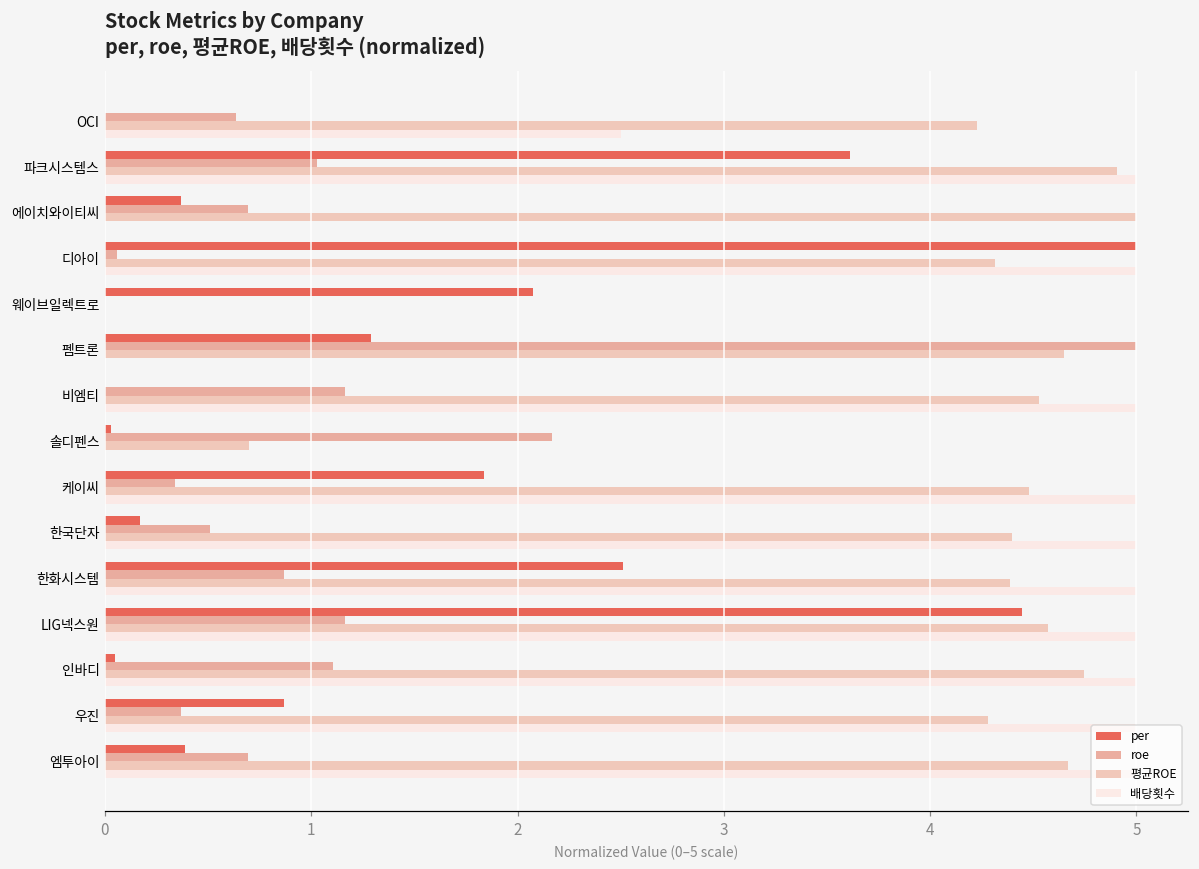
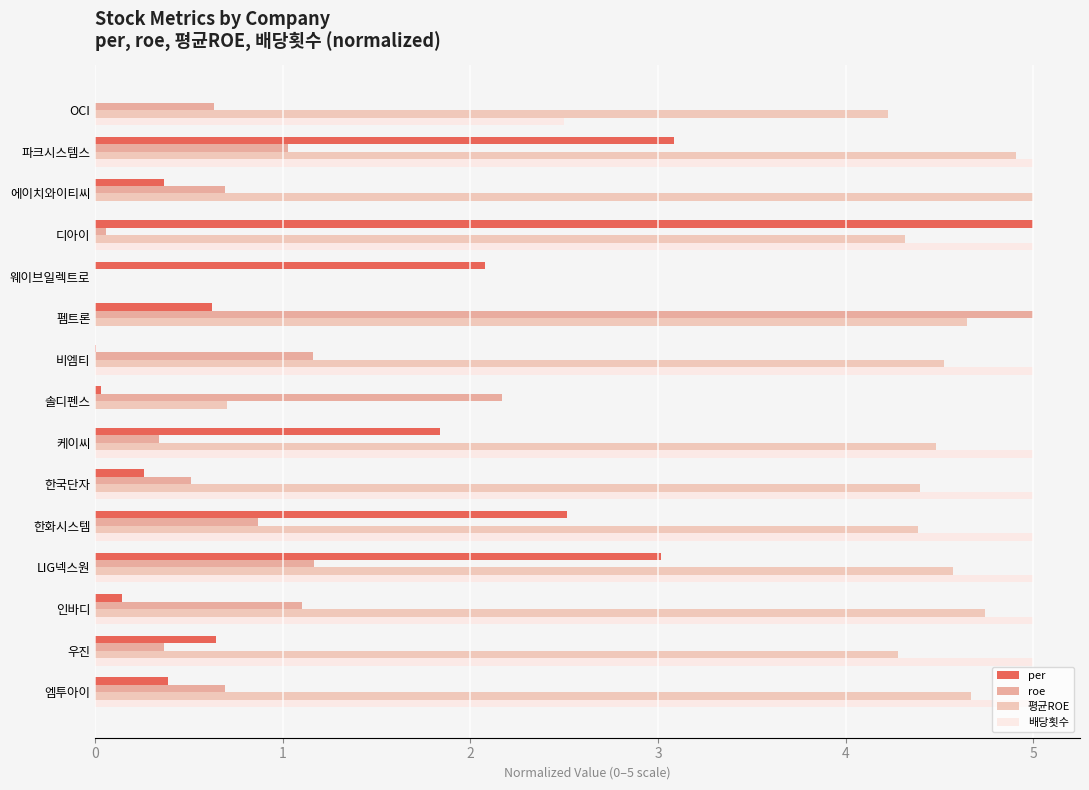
  {
    "per": {
      "OCI": 0.00,
-     "파크시스템스": 3.61,
+     "파크시스템스": 3.08,
      "에이치와이티씨": 0.37,
      "디아이": 5.00,
      "웨이브일렉트로": 2.08,
-     "펨트론": 1.29,
+     "펨트론": 0.62,
      "솔디펜스": 0.03,
      "케이씨": 1.84,
-     "한국단자": 0.17,
+     "한국단자": 0.26,
      "한화시스템": 2.51,
-     "LIG넥스원": 4.44,
-     "인바디": 0.05,
-     "우진": 0.87,
+     "LIG넥스원": 3.01,
+     "인바디": 0.14,
+     "우진": 0.64,
      "엠투아이": 0.39
    },
    "배당횟수": {
      "OCI": 2.50,
      "파크시스템스": 5.00,
      "에이치와이티씨": 0.00,
      "디아이": 5.00,
      "웨이브일렉트로": 0.00,
      "펨트론": 0.00,
      "비엠티": 5.00,
      "솔디펜스": 0.00,
      "케이씨": 5.00,
      "한국단자": 5.00,
      "한화시스템": 5.00,
      "LIG넥스원": 5.00,
      "인바디": 5.00,
      "우진": 5.00
    }
  }
